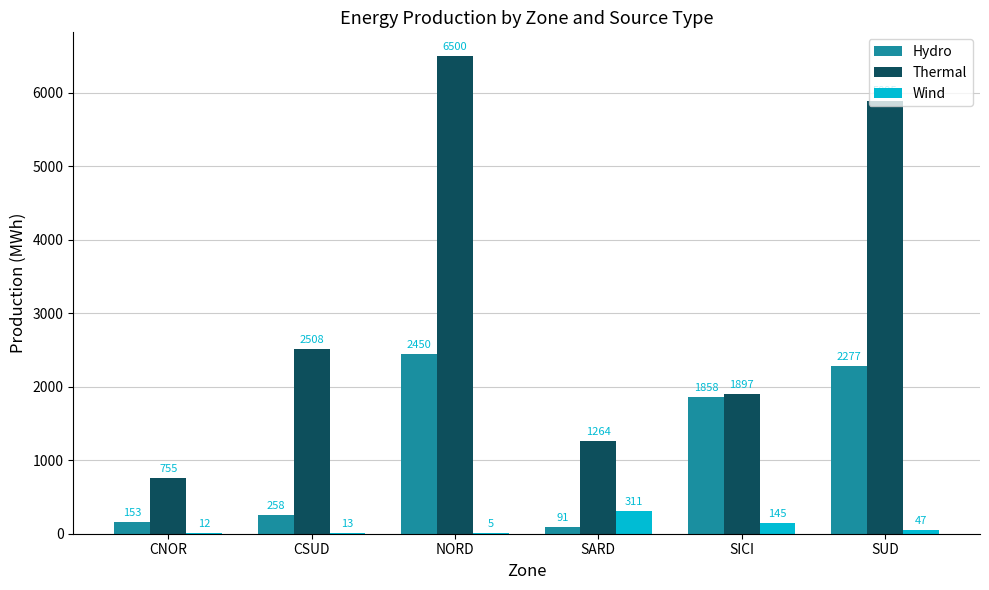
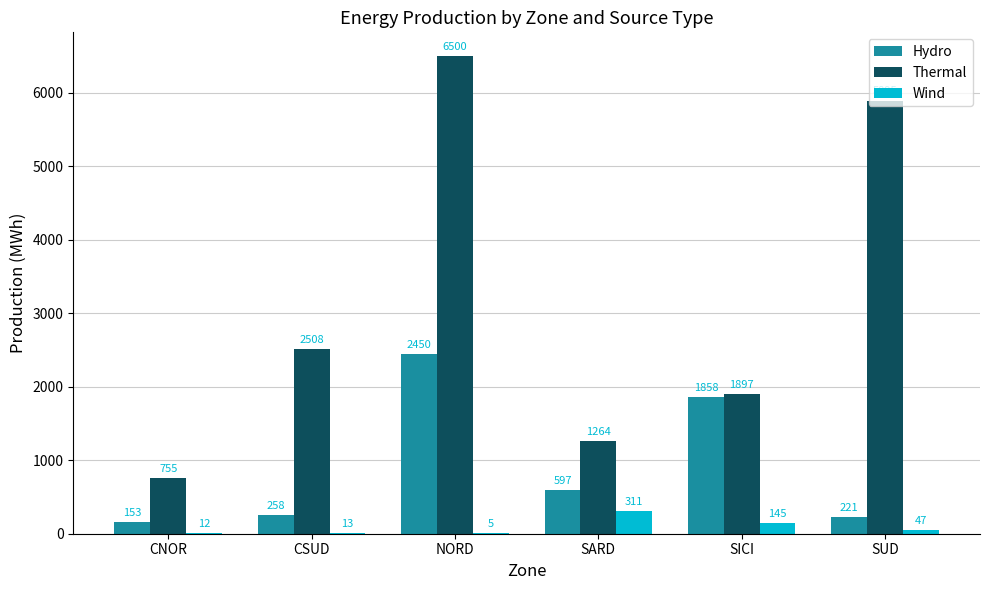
  {
    "Hydro": {
      "CNOR": 153,
      "CSUD": 258,
      "NORD": 2450,
-     "SARD": 91,
+     "SARD": 597,
      "SICI": 1858,
-     "SUD": 2277
+     "SUD": 221
    },
    "Thermal": {
      "CNOR": 755,
      "CSUD": 2508,
      "NORD": 6500,
      "SARD": 1264,
      "SICI": 1897
    },
    "Wind": {
      "CNOR": 12,
      "CSUD": 13,
      "NORD": 5,
      "SARD": 311,
      "SICI": 145,
      "SUD": 47
    }
  }
